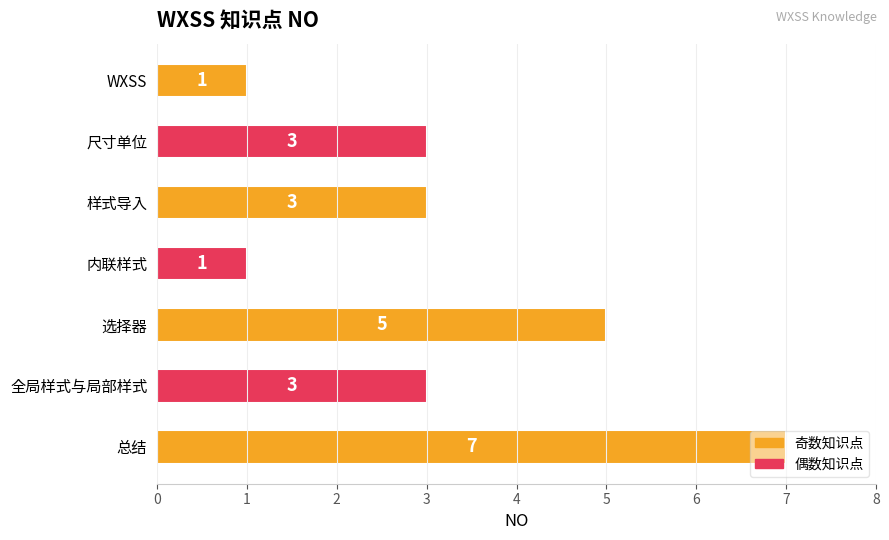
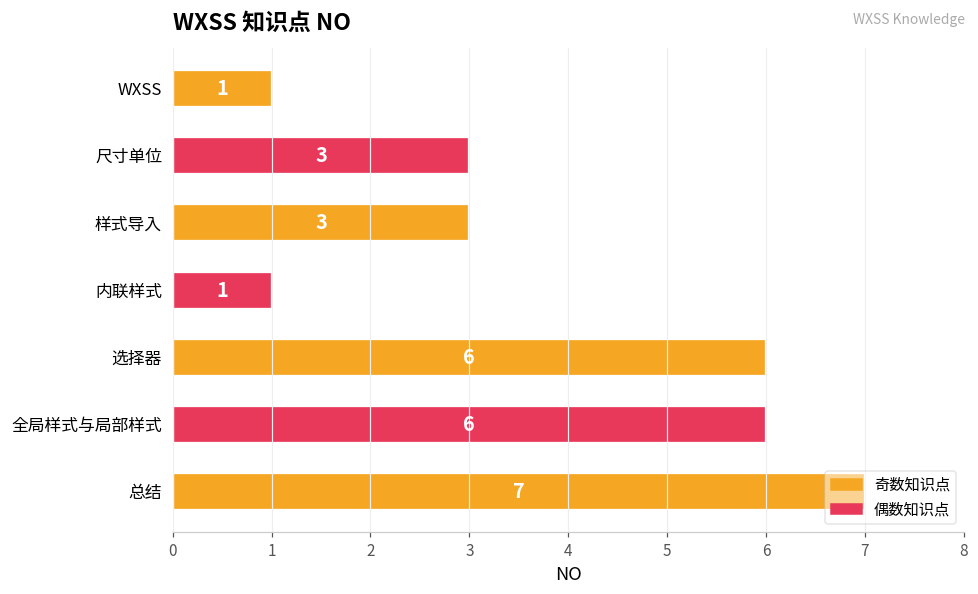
  {
    "WXSS": 1,
    "尺寸单位": 3,
    "样式导入": 3,
    "内联样式": 1,
-   "选择器": 5,
-   "全局样式与局部样式": 3
+   "选择器": 6,
+   "全局样式与局部样式": 6
  }
